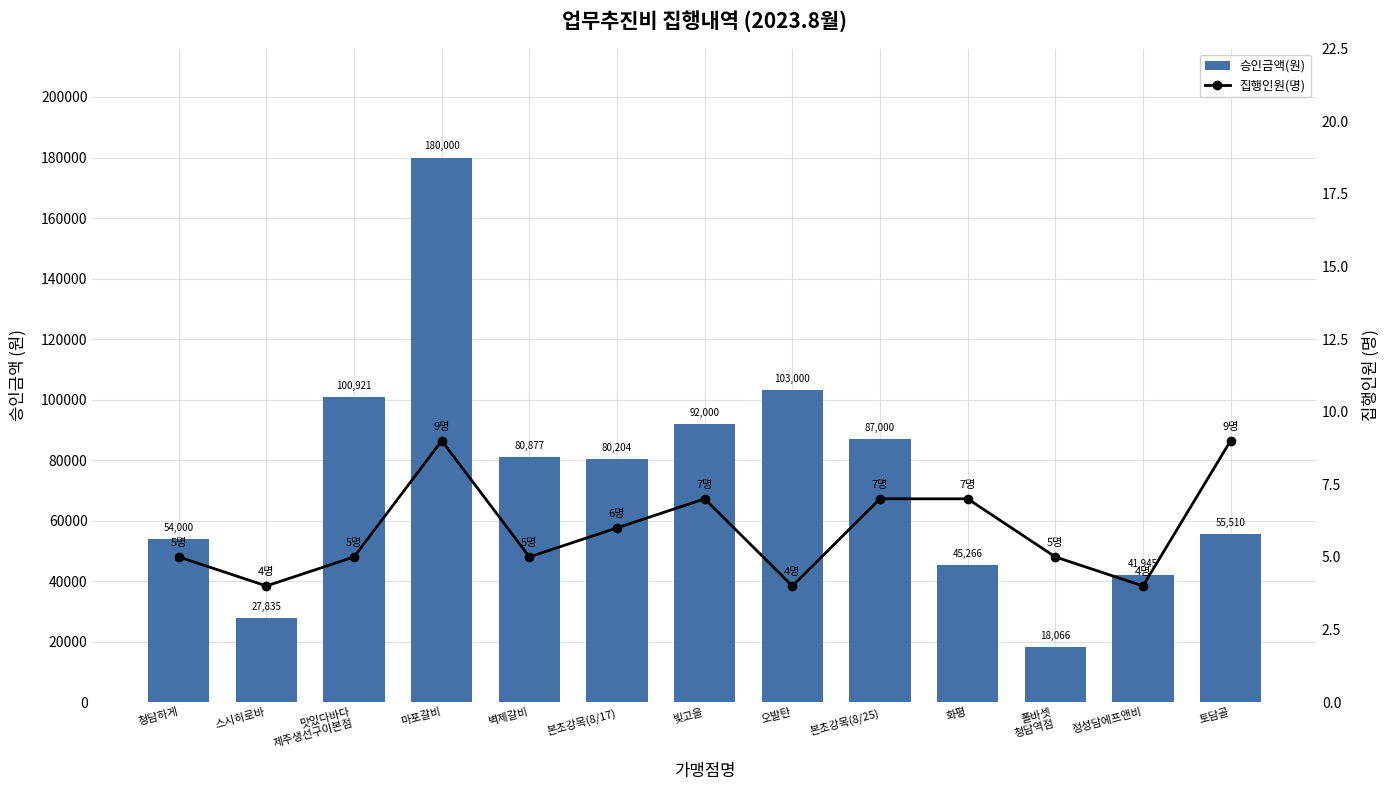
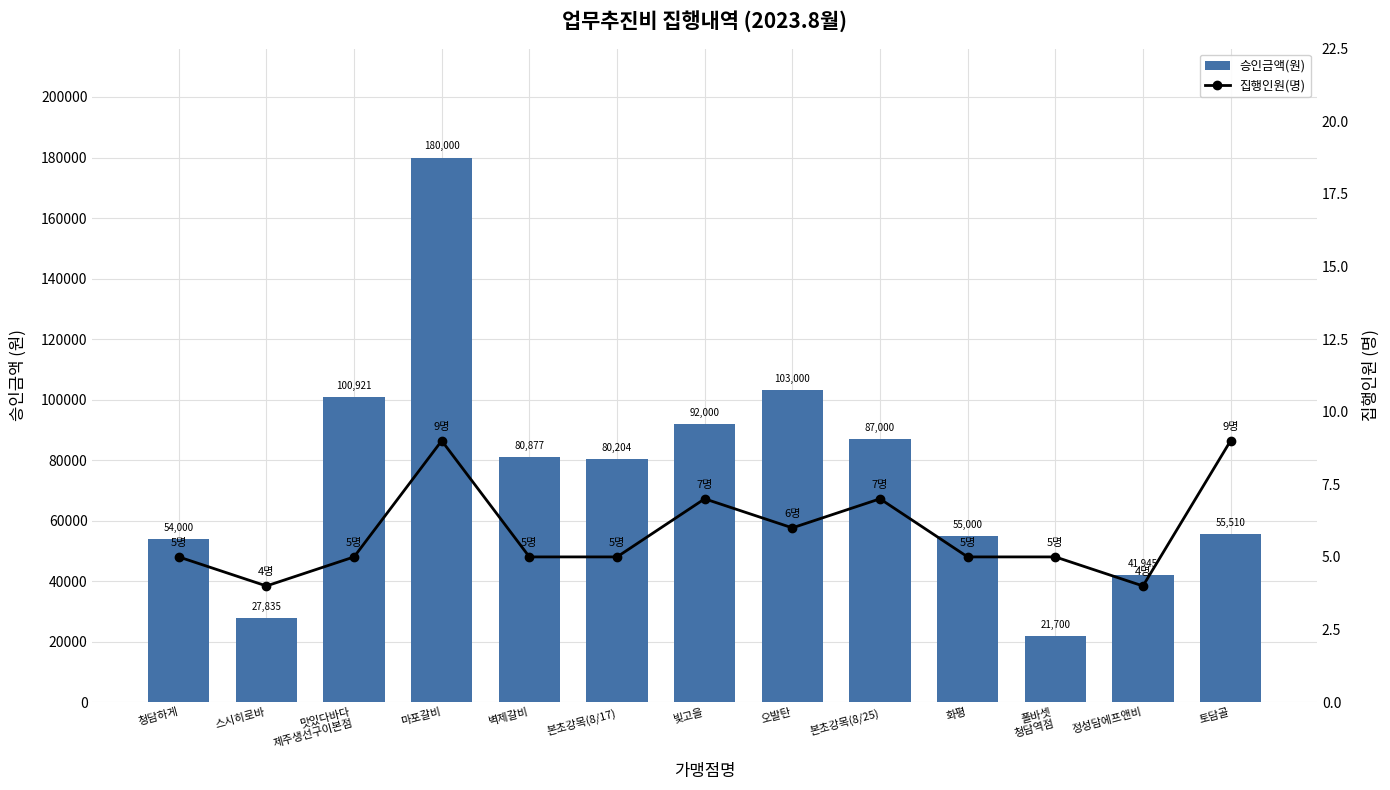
  {
    "승인금액(원)": {
      "청담하게": "54,000",
      "스시히로바": "27,835",
      "맛있다바다 제주생선구이본점": "100,921",
      "마포갈비": "180,000",
      "벽제갈비": "80,877",
      "본초강목(8/17)": "80,204",
      "빛고을": "92,000",
      "오발탄": "103,000",
      "본초강목(8/25)": "87,000",
-     "화평": "45,266",
-     "폴바셋 청담역점": "18,066",
+     "화평": "55,000",
+     "폴바셋 청담역점": "21,700",
      "정성담에프앤비": "41,945",
      "토담골": "55,510"
    },
    "집행인원(명)": {
      "청담하게": "5명",
      "스시히로바": "4명",
      "맛있다바다 제주생선구이본점": "5명",
      "마포갈비": "9명",
      "벽제갈비": "5명",
-     "본초강목(8/17)": "6명",
+     "본초강목(8/17)": "5명",
      "빛고을": "7명",
-     "오발탄": "4명",
+     "오발탄": "6명",
      "본초강목(8/25)": "7명",
-     "화평": "7명",
+     "화평": "5명",
      "폴바셋 청담역점": "5명",
      "토담골": "9명"
    }
  }
